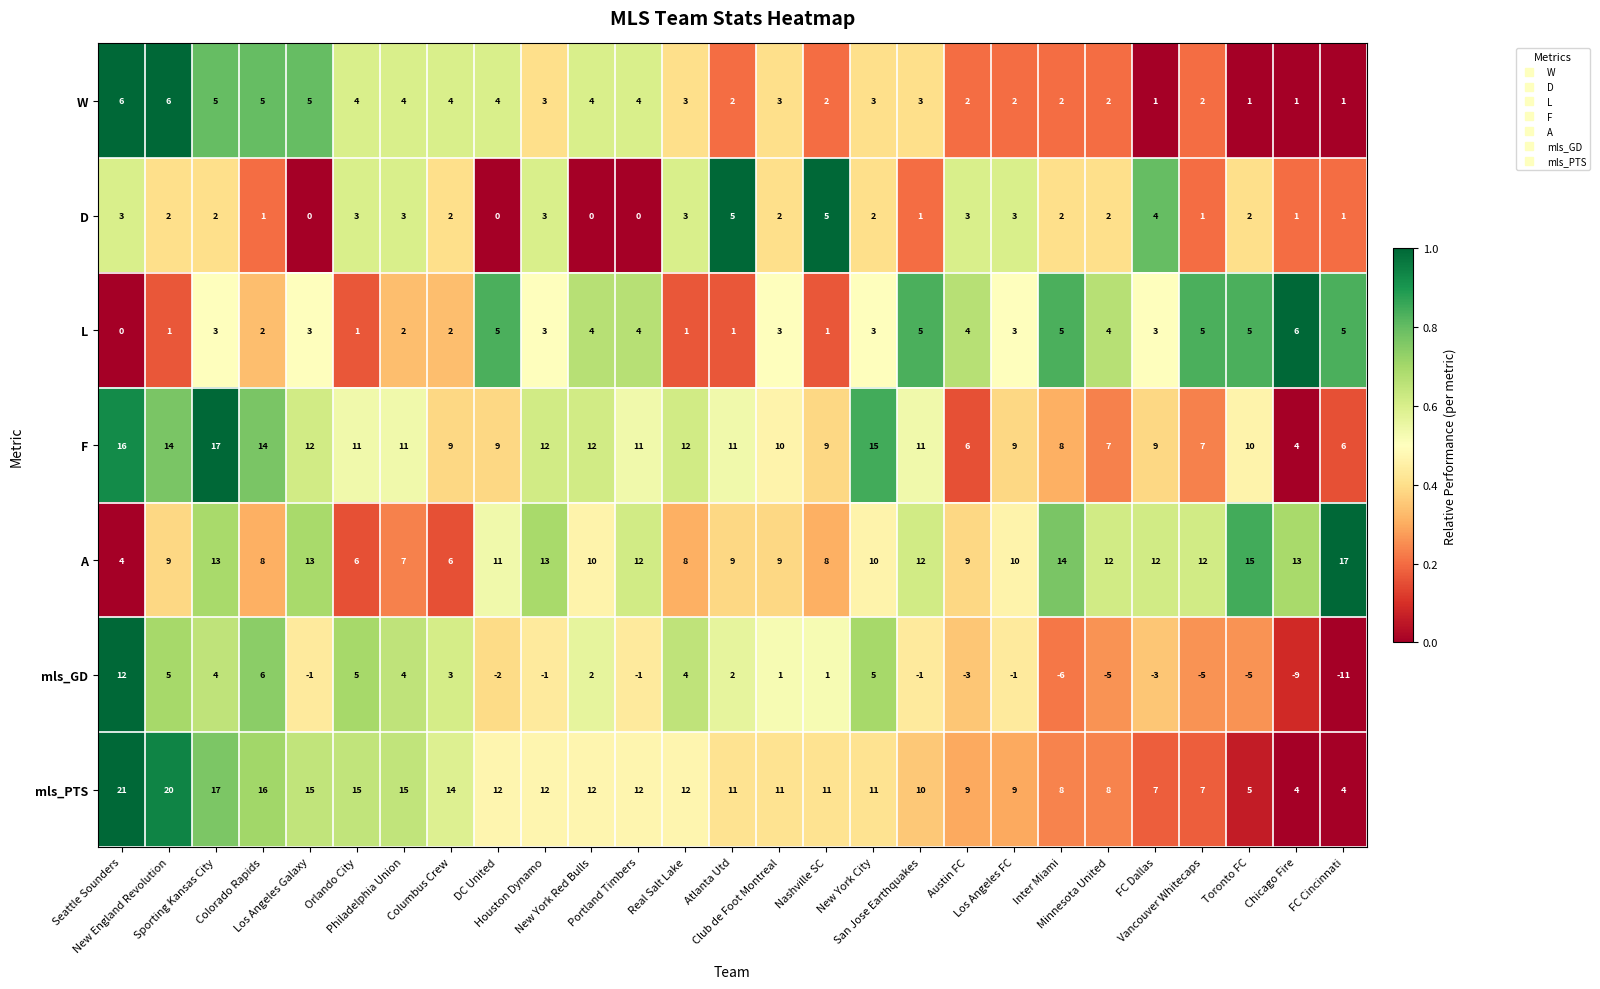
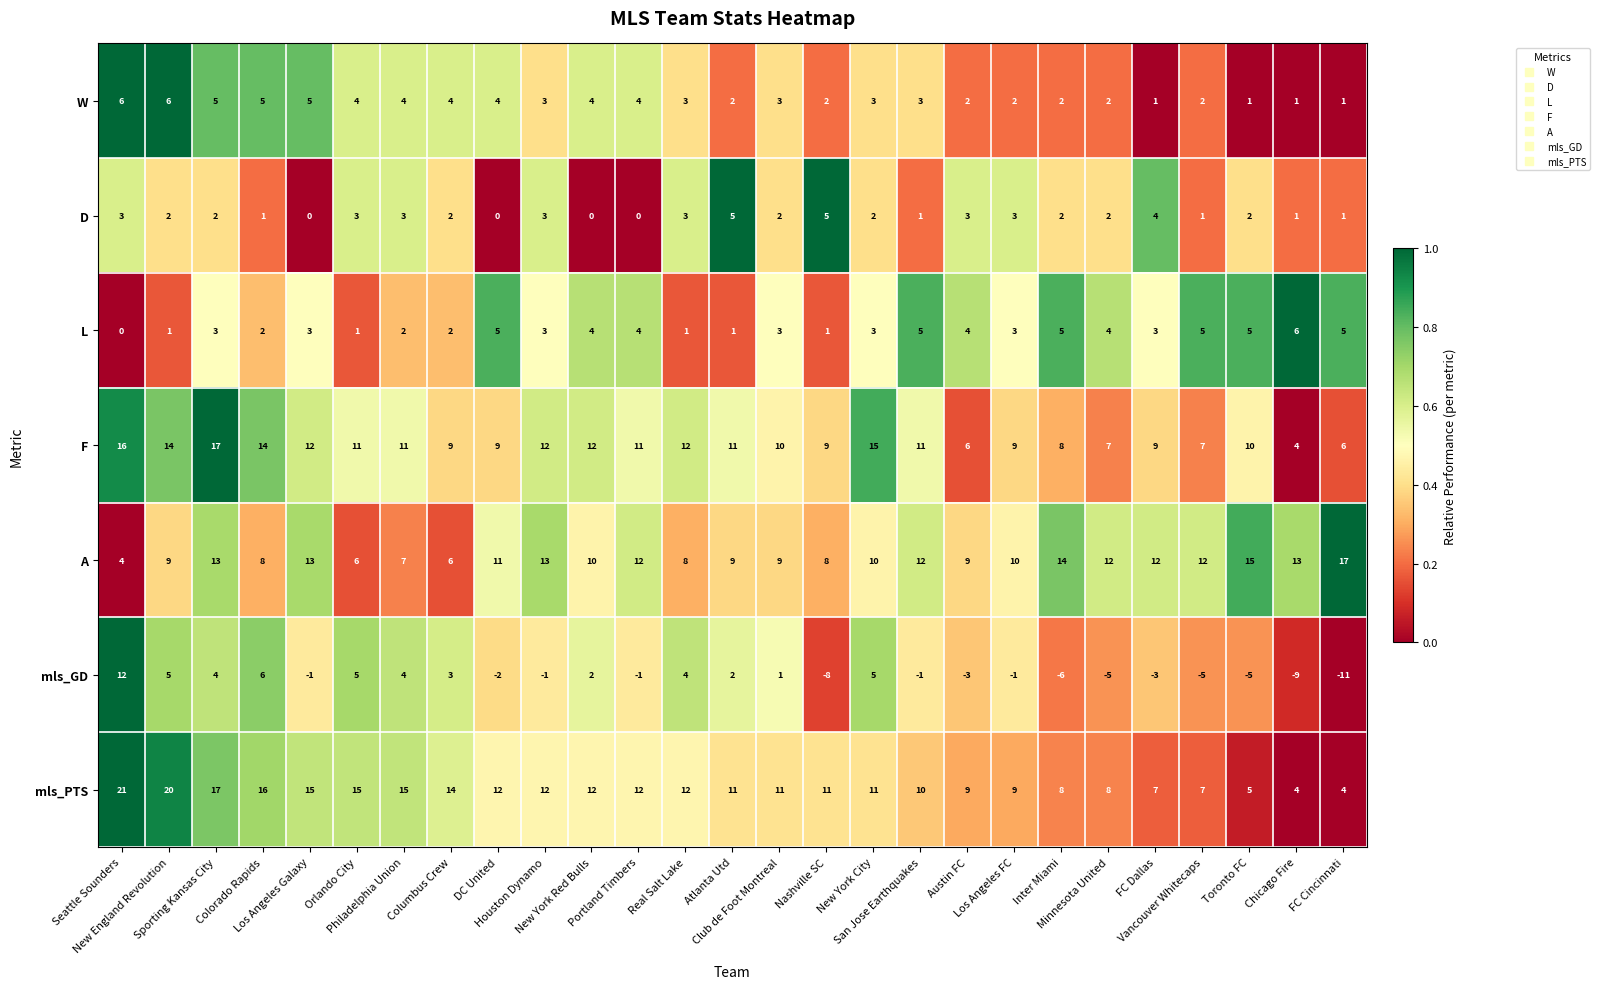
  {
    "W": {
      "Seattle Sounders": 6,
      "New England Revolution": 6,
      "Sporting Kansas City": 5,
      "Colorado Rapids": 5,
      "Los Angeles Galaxy": 5,
      "Orlando City": 4,
      "Philadelphia Union": 4,
      "Columbus Crew": 4,
      "DC United": 4,
      "Houston Dynamo": 3,
      "New York Red Bulls": 4,
      "Portland Timbers": 4,
      "Real Salt Lake": 3,
      "Atlanta Utd": 2,
      "Club de Foot Montreal": 3,
      "Nashville SC": 2,
      "New York City": 3,
      "San Jose Earthquakes": 3,
      "Austin FC": 2,
      "Los Angeles FC": 2,
      "Inter Miami": 2,
      "Minnesota United": 2,
      "FC Dallas": 1,
      "Vancouver Whitecaps": 2,
      "Toronto FC": 1,
      "Chicago Fire": 1,
      "FC Cincinnati": 1
    },
    "D": {
      "Seattle Sounders": 3,
      "New England Revolution": 2,
      "Sporting Kansas City": 2,
      "Colorado Rapids": 1,
      "Los Angeles Galaxy": 0,
      "Orlando City": 3,
      "Philadelphia Union": 3,
      "Columbus Crew": 2,
      "DC United": 0,
      "Houston Dynamo": 3,
      "New York Red Bulls": 0,
      "Portland Timbers": 0,
      "Real Salt Lake": 3,
      "Atlanta Utd": 5,
      "Club de Foot Montreal": 2,
      "Nashville SC": 5,
      "New York City": 2,
      "San Jose Earthquakes": 1,
      "Austin FC": 3,
      "Los Angeles FC": 3,
      "Inter Miami": 2,
      "Minnesota United": 2,
      "FC Dallas": 4,
      "Vancouver Whitecaps": 1,
      "Toronto FC": 2,
      "Chicago Fire": 1,
      "FC Cincinnati": 1
    },
    "L": {
      "Seattle Sounders": 0,
      "New England Revolution": 1,
      "Sporting Kansas City": 3,
      "Colorado Rapids": 2,
      "Los Angeles Galaxy": 3,
      "Orlando City": 1,
      "Philadelphia Union": 2,
      "Columbus Crew": 2,
      "DC United": 5,
      "Houston Dynamo": 3,
      "New York Red Bulls": 4,
      "Portland Timbers": 4,
      "Real Salt Lake": 1,
      "Atlanta Utd": 1,
      "Club de Foot Montreal": 3,
      "Nashville SC": 1,
      "New York City": 3,
      "San Jose Earthquakes": 5,
      "Austin FC": 4,
      "Los Angeles FC": 3,
      "Inter Miami": 5,
      "Minnesota United": 4,
      "FC Dallas": 3,
      "Vancouver Whitecaps": 5,
      "Toronto FC": 5,
      "Chicago Fire": 6,
      "FC Cincinnati": 5
    },
    "F": {
      "Seattle Sounders": 16,
      "New England Revolution": 14,
      "Sporting Kansas City": 17,
      "Colorado Rapids": 14,
      "Los Angeles Galaxy": 12,
      "Orlando City": 11,
      "Philadelphia Union": 11,
      "Columbus Crew": 9,
      "DC United": 9,
      "Houston Dynamo": 12,
      "New York Red Bulls": 12,
      "Portland Timbers": 11,
      "Real Salt Lake": 12,
      "Atlanta Utd": 11,
      "Club de Foot Montreal": 10,
      "Nashville SC": 9,
      "New York City": 15,
      "San Jose Earthquakes": 11,
      "Austin FC": 6,
      "Los Angeles FC": 9,
      "Inter Miami": 8,
      "Minnesota United": 7,
      "FC Dallas": 9,
      "Vancouver Whitecaps": 7,
      "Toronto FC": 10,
      "Chicago Fire": 4,
      "FC Cincinnati": 6
    },
    "A": {
      "Seattle Sounders": 4,
      "New England Revolution": 9,
      "Sporting Kansas City": 13,
      "Colorado Rapids": 8,
      "Los Angeles Galaxy": 13,
      "Orlando City": 6,
      "Philadelphia Union": 7,
      "Columbus Crew": 6,
      "DC United": 11,
      "Houston Dynamo": 13,
      "New York Red Bulls": 10,
      "Portland Timbers": 12,
      "Real Salt Lake": 8,
      "Atlanta Utd": 9,
      "Club de Foot Montreal": 9,
      "Nashville SC": 8,
      "New York City": 10,
      "San Jose Earthquakes": 12,
      "Austin FC": 9,
      "Los Angeles FC": 10,
      "Inter Miami": 14,
      "Minnesota United": 12,
      "FC Dallas": 12,
      "Vancouver Whitecaps": 12,
      "Toronto FC": 15,
      "Chicago Fire": 13,
      "FC Cincinnati": 17
    },
    "mls_GD": {
      "Seattle Sounders": 12,
      "New England Revolution": 5,
      "Sporting Kansas City": 4,
      "Colorado Rapids": 6,
      "Los Angeles Galaxy": -1,
      "Orlando City": 5,
      "Philadelphia Union": 4,
      "Columbus Crew": 3,
      "DC United": -2,
      "Houston Dynamo": -1,
      "New York Red Bulls": 2,
      "Portland Timbers": -1,
      "Real Salt Lake": 4,
      "Atlanta Utd": 2,
      "Club de Foot Montreal": 1,
-     "Nashville SC": 1,
+     "Nashville SC": -8,
      "New York City": 5,
      "San Jose Earthquakes": -1,
      "Austin FC": -3,
      "Los Angeles FC": -1,
      "Inter Miami": -6,
      "Minnesota United": -5,
      "FC Dallas": -3,
      "Vancouver Whitecaps": -5,
      "Toronto FC": -5,
      "Chicago Fire": -9,
      "FC Cincinnati": -11
    },
    "mls_PTS": {
      "Seattle Sounders": 21,
      "New England Revolution": 20,
      "Sporting Kansas City": 17,
      "Colorado Rapids": 16,
      "Los Angeles Galaxy": 15,
      "Orlando City": 15,
      "Philadelphia Union": 15,
      "Columbus Crew": 14,
      "DC United": 12,
      "Houston Dynamo": 12,
      "New York Red Bulls": 12,
      "Portland Timbers": 12,
      "Real Salt Lake": 12,
      "Atlanta Utd": 11,
      "Club de Foot Montreal": 11,
      "Nashville SC": 11,
      "New York City": 11,
      "San Jose Earthquakes": 10,
      "Austin FC": 9,
      "Los Angeles FC": 9,
      "Inter Miami": 8,
      "Minnesota United": 8,
      "FC Dallas": 7,
      "Vancouver Whitecaps": 7,
      "Toronto FC": 5,
      "Chicago Fire": 4,
      "FC Cincinnati": 4
    }
  }
